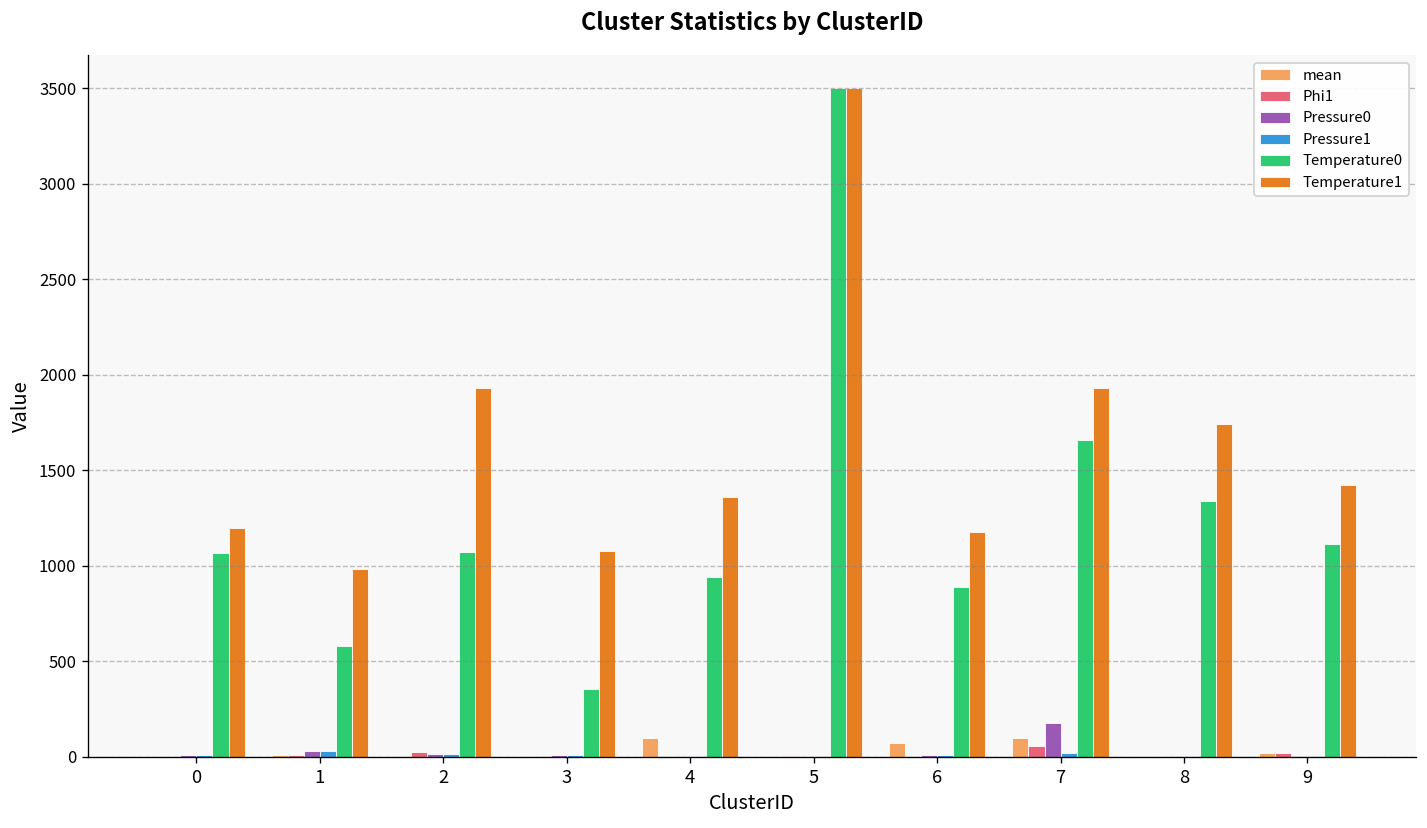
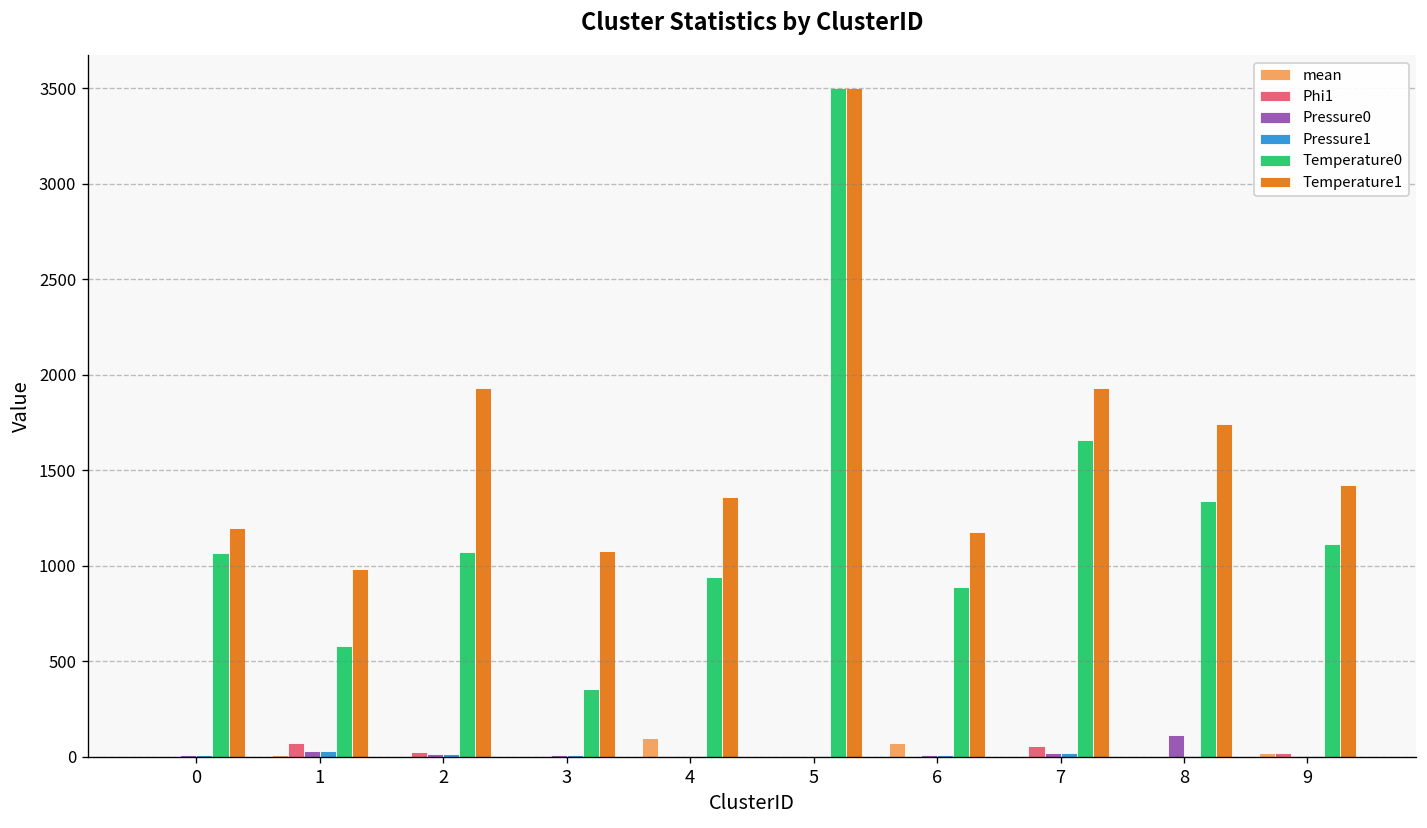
  {
    "mean": {
      "4": 100,
      "6": 70,
-     "7": 100,
+     "7": 0,
      "9": 20
    },
    "Phi1": {
-     "1": 10,
+     "1": 70,
      "2": 30,
      "7": 50,
      "9": 20
    },
    "Pressure0": {
      "1": 30,
-     "7": 180,
-     "8": 10
+     "7": 20,
+     "8": 120
    },
    "Pressure1": {
      "1": 30,
      "7": 20
    },
    "Temperature0": {
      "0": 1070,
      "1": 580,
      "2": 1070,
      "3": 350,
      "4": 940,
      "5": 3500,
      "6": 890,
      "7": 1660,
      "8": 1340,
      "9": 1120
    },
    "Temperature1": {
      "0": 1200,
      "1": 980,
      "2": 1930,
      "3": 1080,
      "4": 1360,
      "5": 3500,
      "6": 1180,
      "7": 1930,
      "8": 1740,
      "9": 1430
    }
  }
